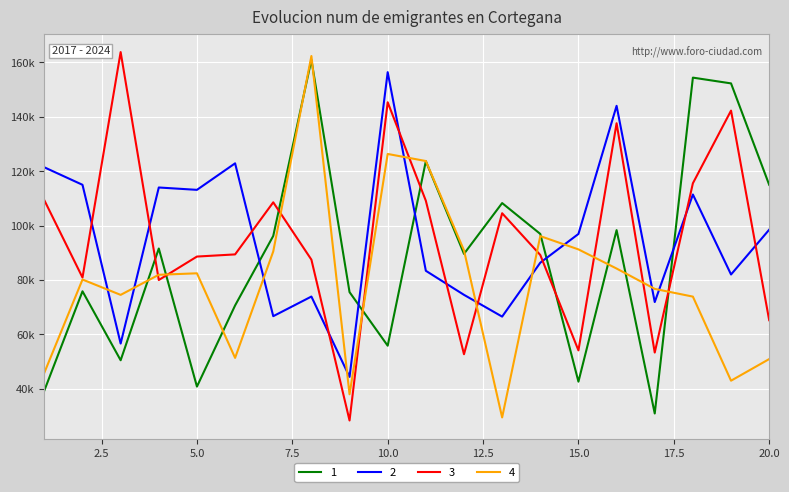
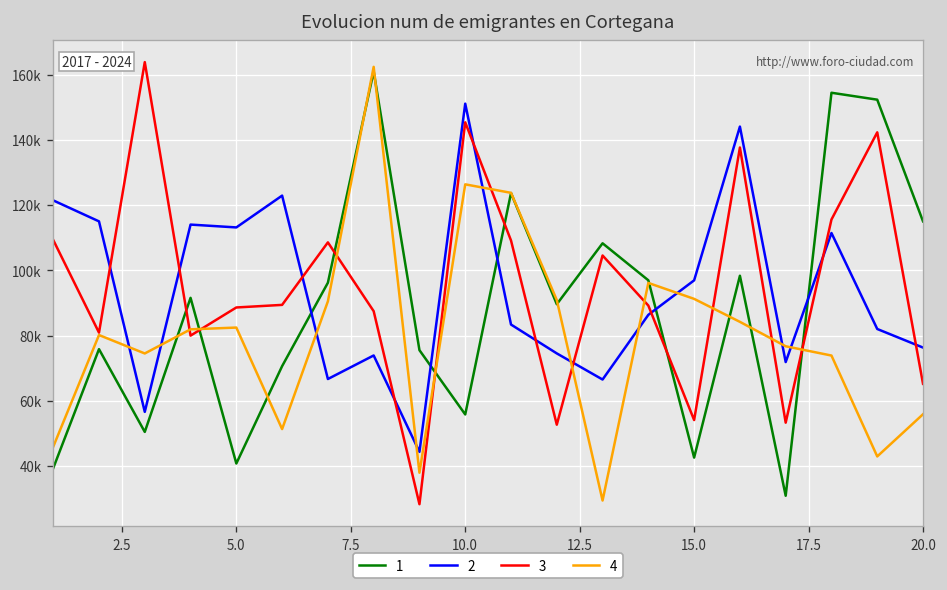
  {
    "1": {
      "5.0": 41000,
      "10.0": 56000,
      "15.0": 43000,
      "20.0": 115000
    },
    "2": {
      "5.0": 113000,
-     "10.0": 156000,
+     "10.0": 151000,
      "15.0": 97000,
-     "20.0": 98000
+     "20.0": 76000
    },
    "3": {
      "5.0": 89000,
      "10.0": 145000,
      "15.0": 54000,
      "20.0": 65000
    },
    "4": {
      "5.0": 82000,
      "10.0": 126000,
      "15.0": 91000,
-     "20.0": 51000
+     "20.0": 56000
    }
  }
